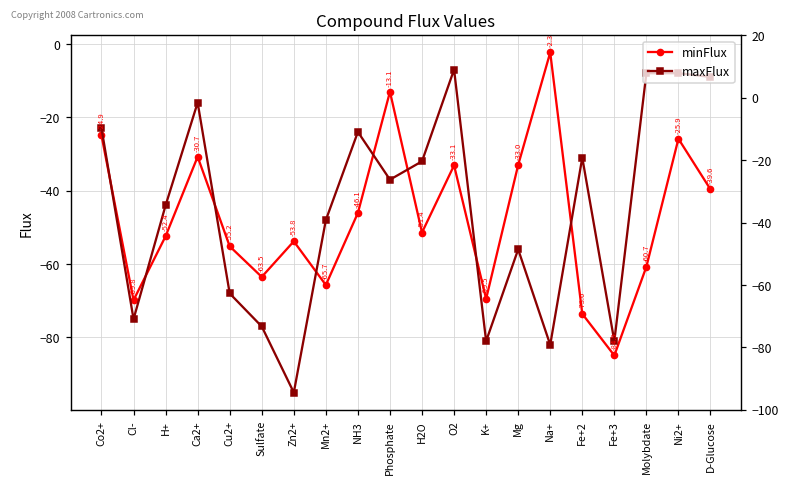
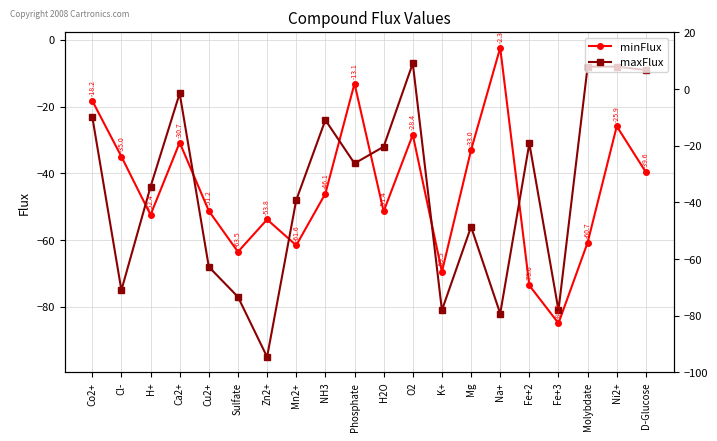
  {
    "minFlux": {
-     "Co2+": -24.9,
-     "Cl-": -69.8,
+     "Co2+": -18.2,
+     "Cl-": -35.0,
      "H+": -52.4,
      "Ca2+": -30.7,
-     "Cu2+": -55.2,
+     "Cu2+": -51.2,
      "Sulfate": -63.5,
      "Zn2+": -53.8,
-     "Mn2+": -65.7,
+     "Mn2+": -61.6,
      "NH3": -46.1,
      "Phosphate": -13.1,
      "H2O": -51.4,
-     "O2": -33.1,
+     "O2": -28.4,
      "K+": -69.5,
      "Mg": -33.0,
      "Na+": -2.3,
      "Fe+2": -73.6,
      "Molybdate": -60.7,
      "Ni2+": -25.9,
      "D-Glucose": -39.6
    }
  }
